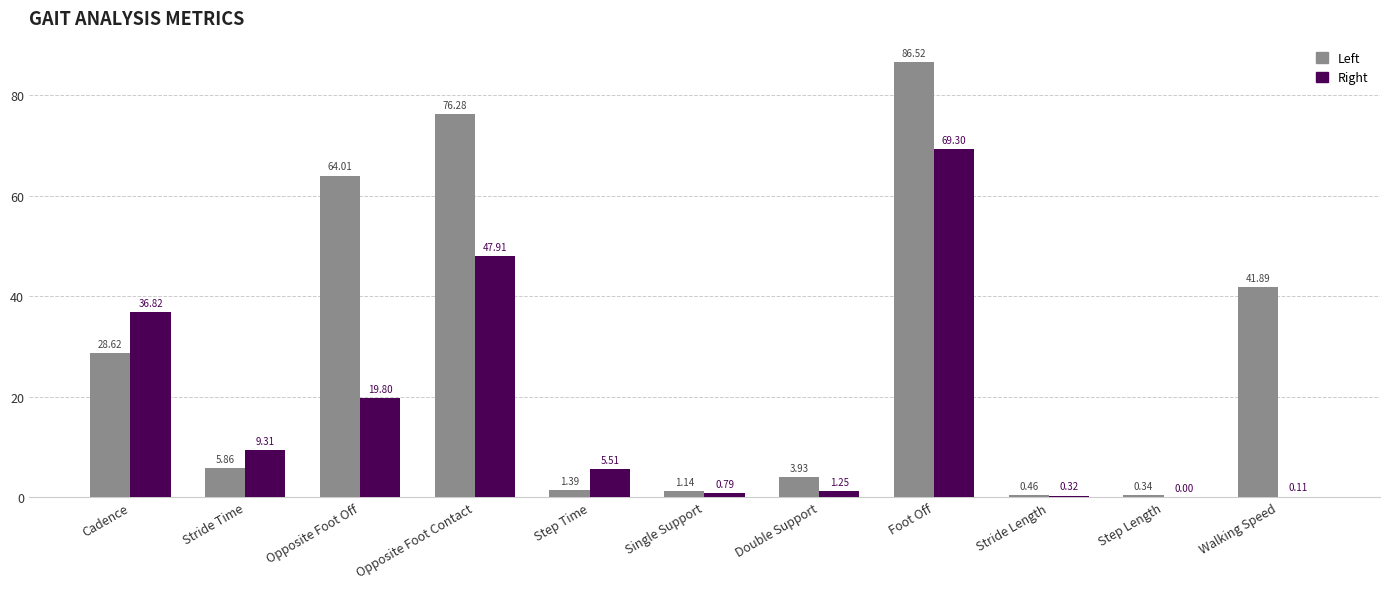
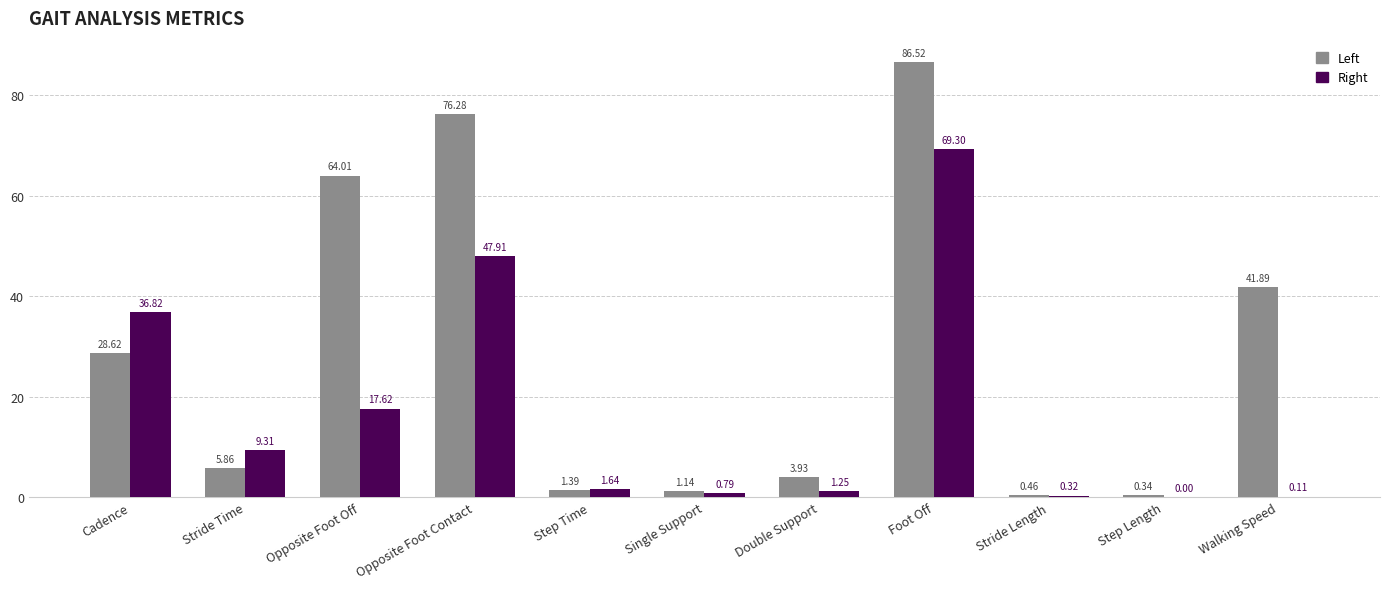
  {
    "Left": {
      "Cadence": 28.62,
      "Stride Time": 5.86,
      "Opposite Foot Off": 64.01,
      "Opposite Foot Contact": 76.28,
      "Step Time": 1.39,
      "Single Support": 1.14,
      "Double Support": 3.93,
      "Foot Off": 86.52,
      "Stride Length": 0.46,
      "Step Length": 0.34,
      "Walking Speed": 41.89
    },
    "Right": {
      "Cadence": 36.82,
      "Stride Time": 9.31,
-     "Opposite Foot Off": 19.80,
+     "Opposite Foot Off": 17.62,
      "Opposite Foot Contact": 47.91,
-     "Step Time": 5.51,
+     "Step Time": 1.64,
      "Single Support": 0.79,
      "Double Support": 1.25,
      "Foot Off": 69.30,
      "Stride Length": 0.32,
      "Step Length": 0.00,
      "Walking Speed": 0.11
    }
  }
